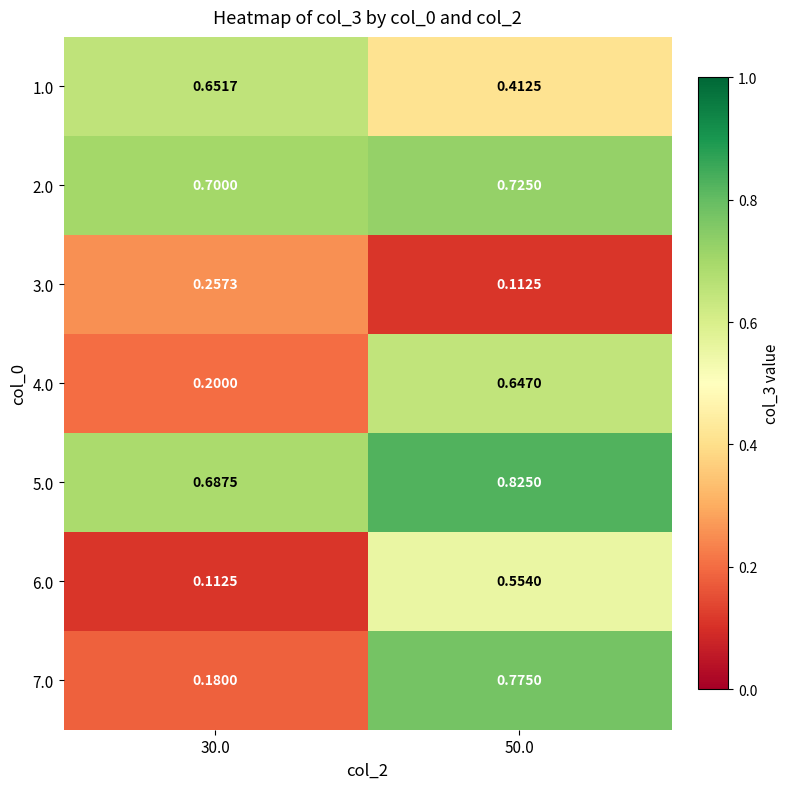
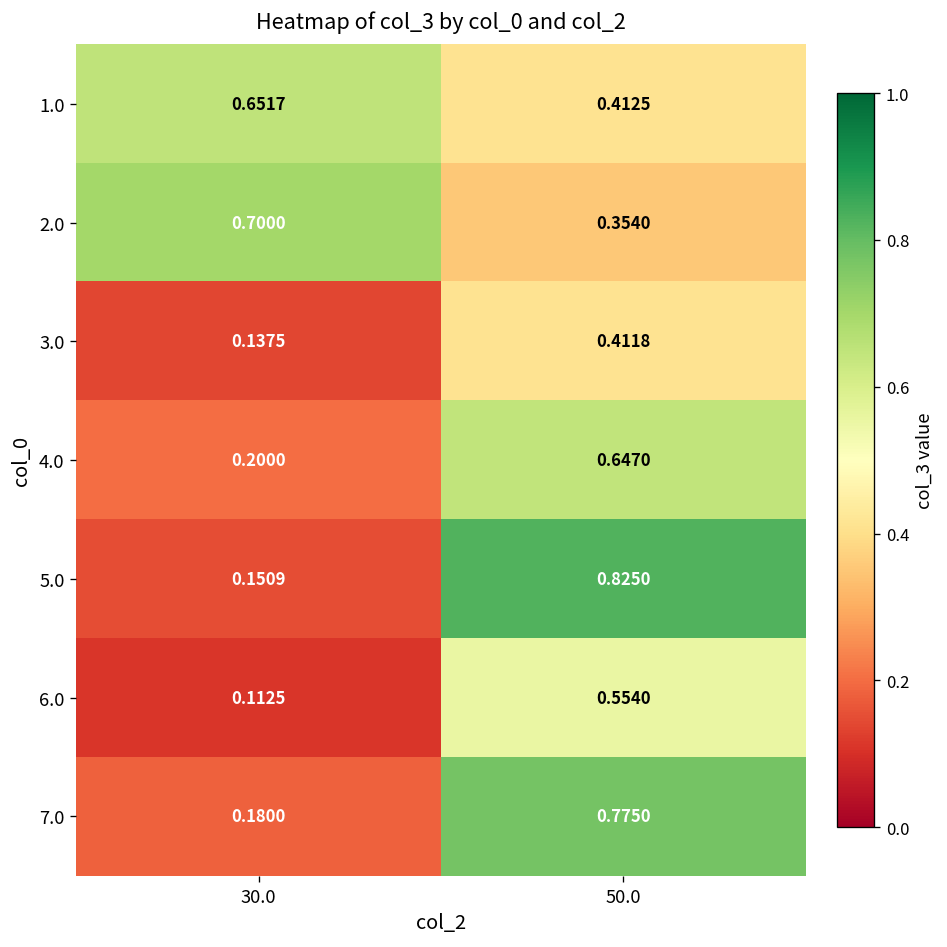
  {
    "1.0": {
      "30.0": 0.6517,
      "50.0": 0.4125
    },
    "2.0": {
      "30.0": 0.7000,
-     "50.0": 0.7250
+     "50.0": 0.3540
    },
    "3.0": {
-     "30.0": 0.2573,
-     "50.0": 0.1125
+     "30.0": 0.1375,
+     "50.0": 0.4118
    },
    "4.0": {
      "30.0": 0.2000,
      "50.0": 0.6470
    },
    "5.0": {
-     "30.0": 0.6875,
+     "30.0": 0.1509,
      "50.0": 0.8250
    },
    "6.0": {
      "30.0": 0.1125,
      "50.0": 0.5540
    },
    "7.0": {
      "30.0": 0.1800,
      "50.0": 0.7750
    }
  }
